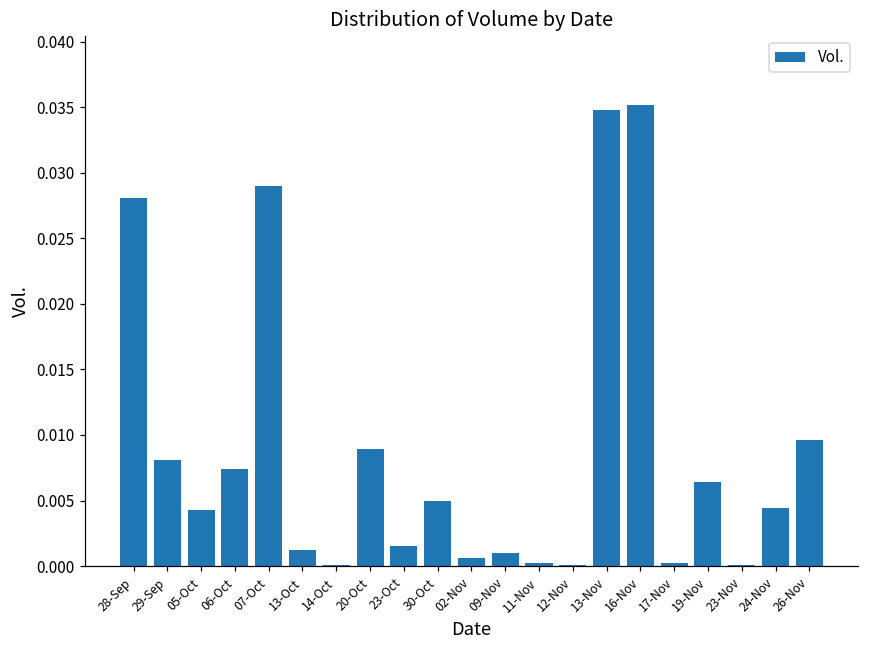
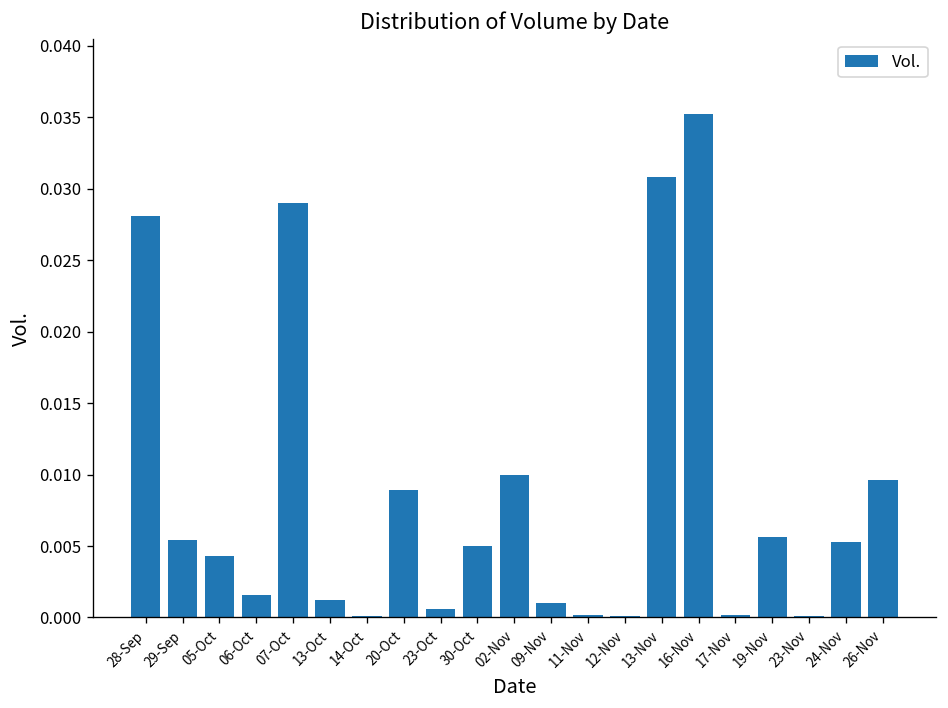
  {
    "28-Sep": 0.0281,
-   "29-Sep": 0.0081,
+   "29-Sep": 0.0054,
    "05-Oct": 0.0043,
-   "06-Oct": 0.0074,
+   "06-Oct": 0.0016,
    "07-Oct": 0.0290,
    "13-Oct": 0.0012,
    "20-Oct": 0.0089,
-   "23-Oct": 0.0015,
+   "23-Oct": 0.0006,
    "30-Oct": 0.0050,
-   "02-Nov": 0.0006,
+   "02-Nov": 0.0100,
    "09-Nov": 0.0010,
-   "13-Nov": 0.0348,
+   "13-Nov": 0.0308,
    "16-Nov": 0.0352,
-   "19-Nov": 0.0064,
-   "24-Nov": 0.0044,
+   "19-Nov": 0.0056,
+   "24-Nov": 0.0053,
    "26-Nov": 0.0096
  }
